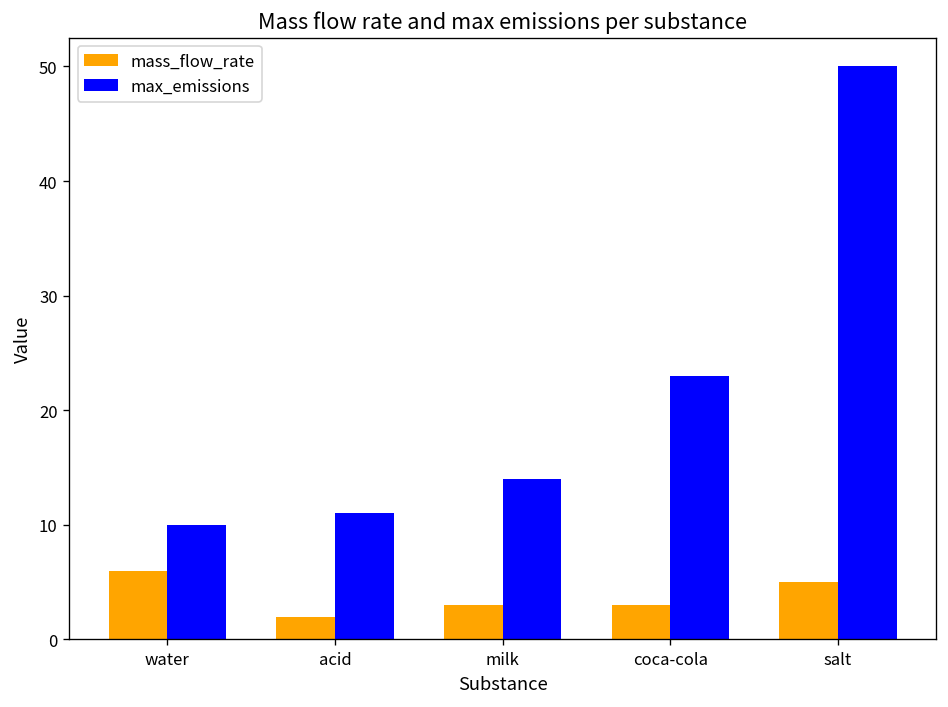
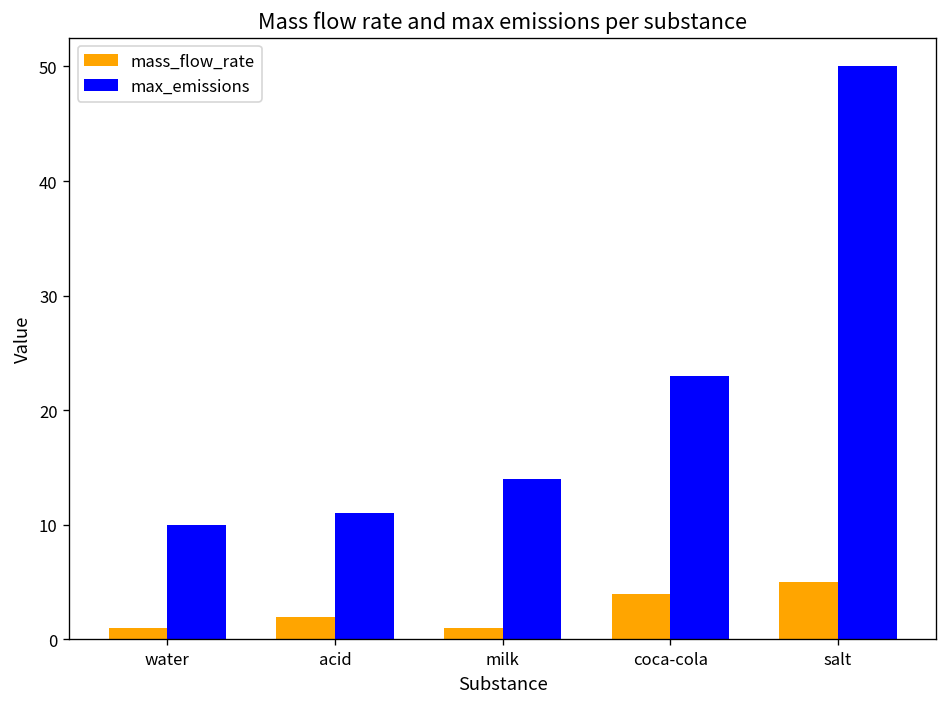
  {
    "mass_flow_rate": {
-     "water": 6,
+     "water": 1,
      "acid": 2,
-     "milk": 3,
-     "coca-cola": 3,
+     "milk": 1,
+     "coca-cola": 4,
      "salt": 5
    },
    "max_emissions": {
      "water": 10,
      "acid": 11,
      "milk": 14,
      "coca-cola": 23,
      "salt": 50
    }
  }
